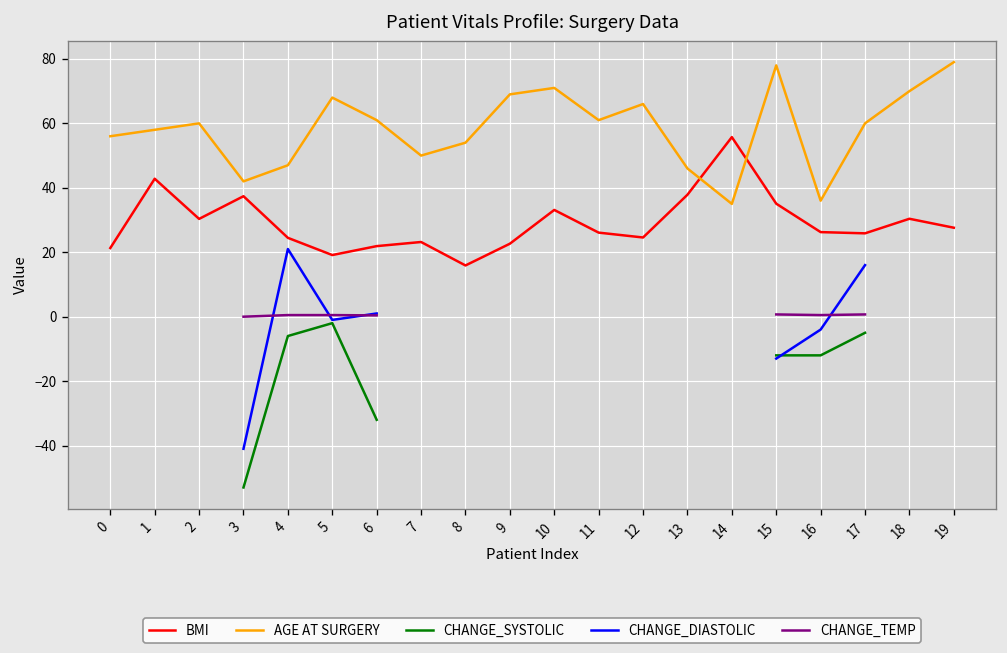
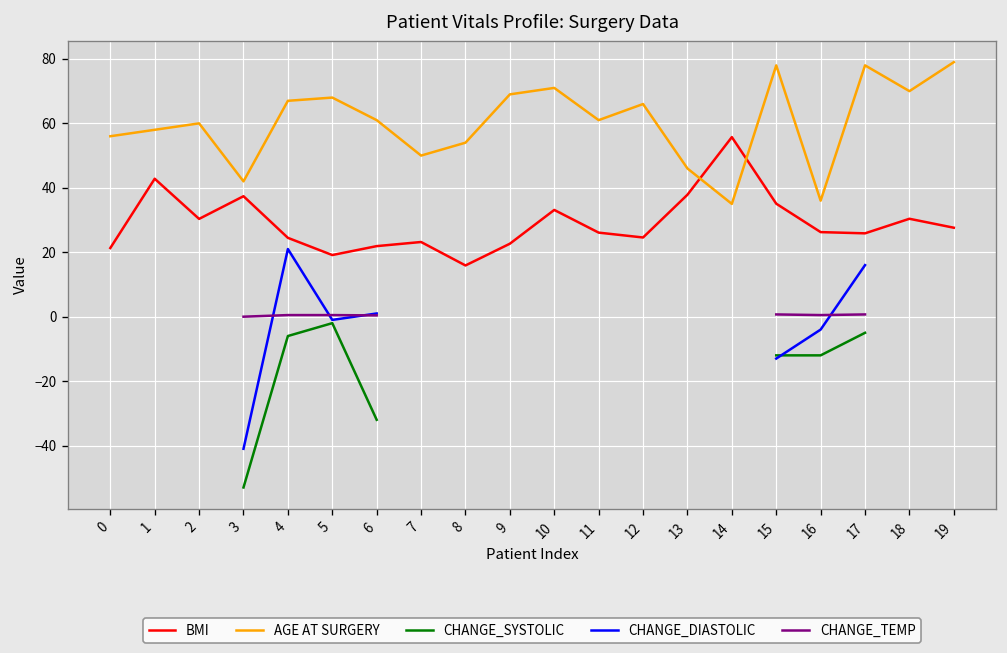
  {
    "BMI": {
      "0": 21,
      "1": 43,
      "2": 30,
      "3": 37,
      "4": 24,
      "5": 19,
      "6": 22,
      "7": 23,
      "8": 16,
      "9": 23,
      "10": 33,
      "11": 26,
      "12": 25,
      "13": 38,
      "14": 56,
      "15": 35,
      "16": 26,
      "17": 26,
      "18": 30,
      "19": 28
    },
    "AGE AT SURGERY": {
      "0": 56,
      "1": 58,
      "2": 60,
      "3": 42,
-     "4": 47,
+     "4": 67,
      "5": 68,
      "6": 61,
      "7": 50,
      "8": 54,
      "9": 69,
      "10": 71,
      "11": 61,
      "12": 66,
      "13": 46,
      "14": 35,
      "15": 78,
      "16": 36,
-     "17": 60,
+     "17": 78,
      "18": 70,
      "19": 79
    },
    "CHANGE_SYSTOLIC": {
      "0": 12,
      "3": -53,
      "4": -6,
      "5": -2,
      "6": -32,
      "9": -3,
      "13": 16,
      "15": -12,
      "16": -12,
      "17": -5
    },
    "CHANGE_DIASTOLIC": {
      "0": 19,
      "3": -41,
      "4": 21,
      "5": -1,
      "9": 12,
      "13": 18,
      "15": -13,
      "16": -4,
      "17": 16
    },
    "CHANGE_TEMP": {
      "0": 1,
      "3": 0,
      "4": 1,
      "5": 1,
      "9": 1,
      "13": 1,
      "15": 1,
      "16": 1,
      "17": 1
    }
  }
